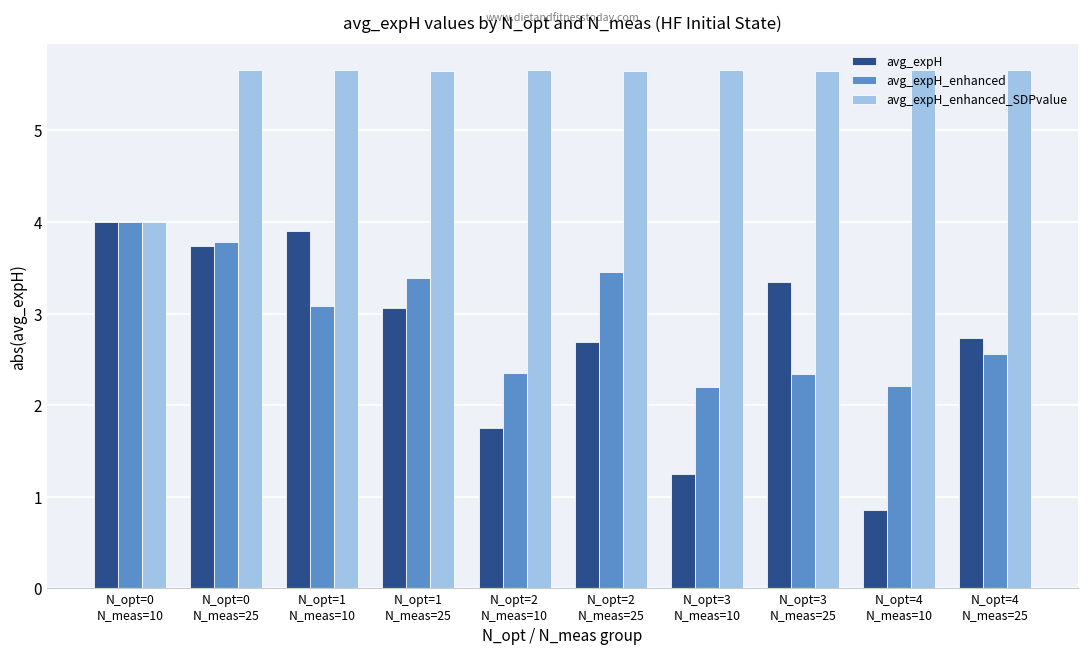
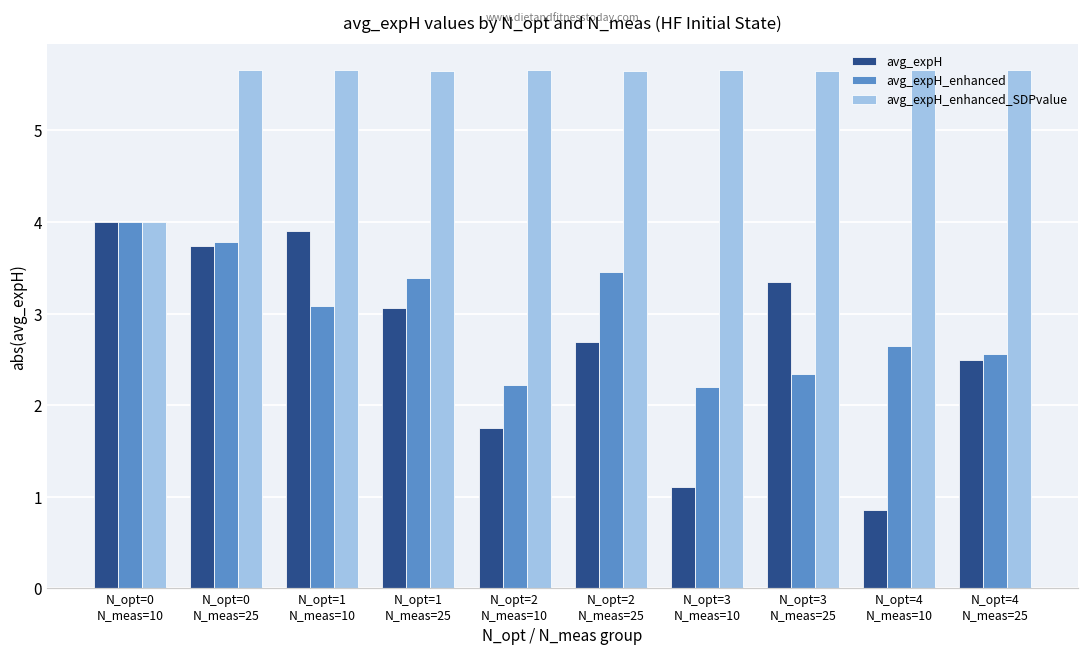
  {
    "avg_expH": {
      "N_opt=0 N_meas=10": 4.0,
      "N_opt=0 N_meas=25": 3.7,
      "N_opt=1 N_meas=10": 3.9,
      "N_opt=1 N_meas=25": 3.1,
      "N_opt=2 N_meas=10": 1.7,
      "N_opt=2 N_meas=25": 2.7,
-     "N_opt=3 N_meas=10": 1.3,
+     "N_opt=3 N_meas=10": 1.1,
      "N_opt=3 N_meas=25": 3.3,
      "N_opt=4 N_meas=10": 0.9,
-     "N_opt=4 N_meas=25": 2.7
+     "N_opt=4 N_meas=25": 2.5
    },
    "avg_expH_enhanced": {
      "N_opt=0 N_meas=10": 4.0,
      "N_opt=0 N_meas=25": 3.8,
      "N_opt=1 N_meas=10": 3.1,
      "N_opt=1 N_meas=25": 3.4,
-     "N_opt=2 N_meas=10": 2.4,
+     "N_opt=2 N_meas=10": 2.2,
      "N_opt=2 N_meas=25": 3.5,
      "N_opt=3 N_meas=10": 2.2,
      "N_opt=3 N_meas=25": 2.3,
-     "N_opt=4 N_meas=10": 2.2,
+     "N_opt=4 N_meas=10": 2.6,
      "N_opt=4 N_meas=25": 2.6
    },
    "avg_expH_enhanced_SDPvalue": {
      "N_opt=0 N_meas=10": 4.0,
      "N_opt=0 N_meas=25": 5.7,
      "N_opt=1 N_meas=10": 5.7,
      "N_opt=1 N_meas=25": 5.7,
      "N_opt=2 N_meas=10": 5.7,
      "N_opt=2 N_meas=25": 5.7,
      "N_opt=3 N_meas=10": 5.7,
      "N_opt=3 N_meas=25": 5.7,
      "N_opt=4 N_meas=10": 5.7,
      "N_opt=4 N_meas=25": 5.7
    }
  }
